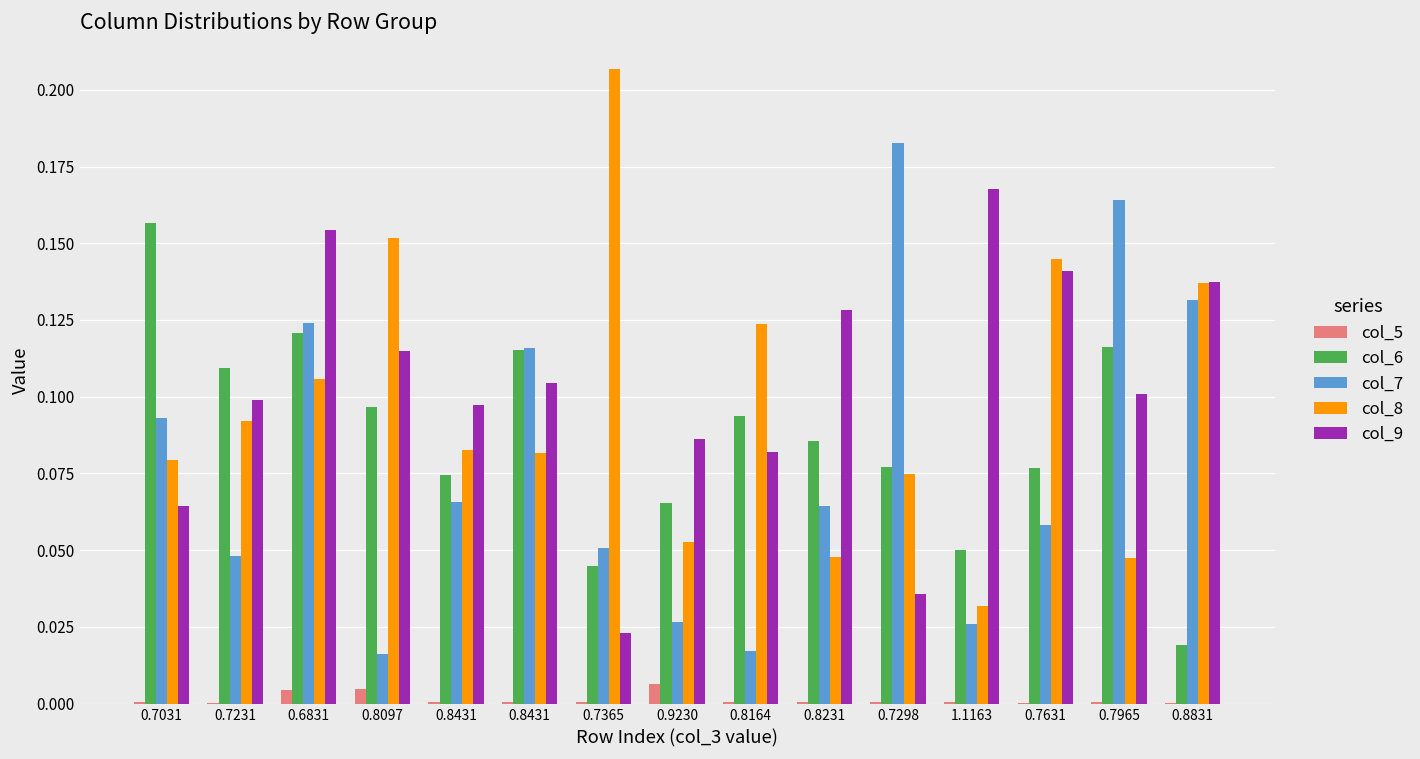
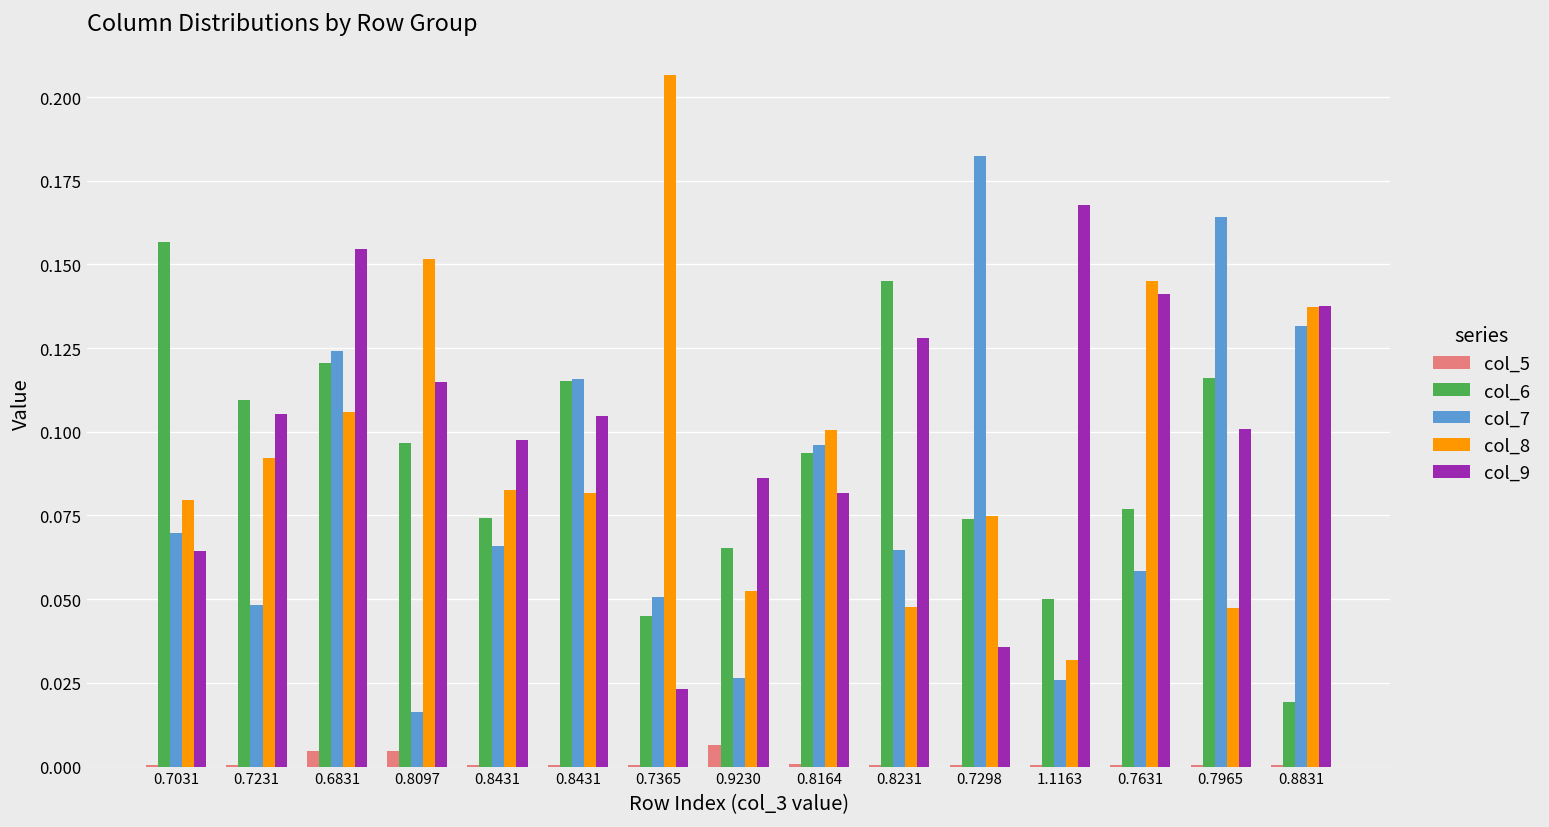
  {
    "col_5": {
      "0.6831": 0.005,
      "0.8097": 0.005,
      "0.9230": 0.006
    },
    "col_6": {
      "0.7031": 0.157,
      "0.7231": 0.110,
      "0.6831": 0.121,
      "0.8097": 0.097,
      "0.7365": 0.045,
      "0.9230": 0.065,
      "0.8164": 0.094,
-     "0.8231": 0.085,
-     "0.7298": 0.077,
+     "0.8231": 0.145,
+     "0.7298": 0.074,
      "1.1163": 0.050,
      "0.7631": 0.077,
      "0.7965": 0.116,
      "0.8831": 0.019
    },
    "col_7": {
-     "0.7031": 0.093,
+     "0.7031": 0.070,
      "0.7231": 0.048,
      "0.6831": 0.124,
      "0.8097": 0.016,
      "0.7365": 0.051,
      "0.9230": 0.027,
-     "0.8164": 0.017,
+     "0.8164": 0.096,
      "0.8231": 0.065,
      "0.7298": 0.183,
      "1.1163": 0.026,
      "0.7631": 0.058,
      "0.7965": 0.164,
      "0.8831": 0.132
    },
    "col_8": {
      "0.7031": 0.080,
      "0.7231": 0.092,
      "0.6831": 0.106,
      "0.8097": 0.152,
      "0.7365": 0.207,
      "0.9230": 0.053,
-     "0.8164": 0.124,
+     "0.8164": 0.101,
      "0.8231": 0.048,
      "0.7298": 0.075,
      "1.1163": 0.032,
      "0.7631": 0.145,
      "0.7965": 0.047,
      "0.8831": 0.137
    },
    "col_9": {
      "0.7031": 0.064,
-     "0.7231": 0.099,
+     "0.7231": 0.105,
      "0.6831": 0.154,
      "0.8097": 0.115,
      "0.7365": 0.023,
      "0.9230": 0.086,
      "0.8164": 0.082,
      "0.8231": 0.128,
      "0.7298": 0.036,
      "1.1163": 0.168,
      "0.7631": 0.141,
      "0.7965": 0.101,
      "0.8831": 0.137
    }
  }
